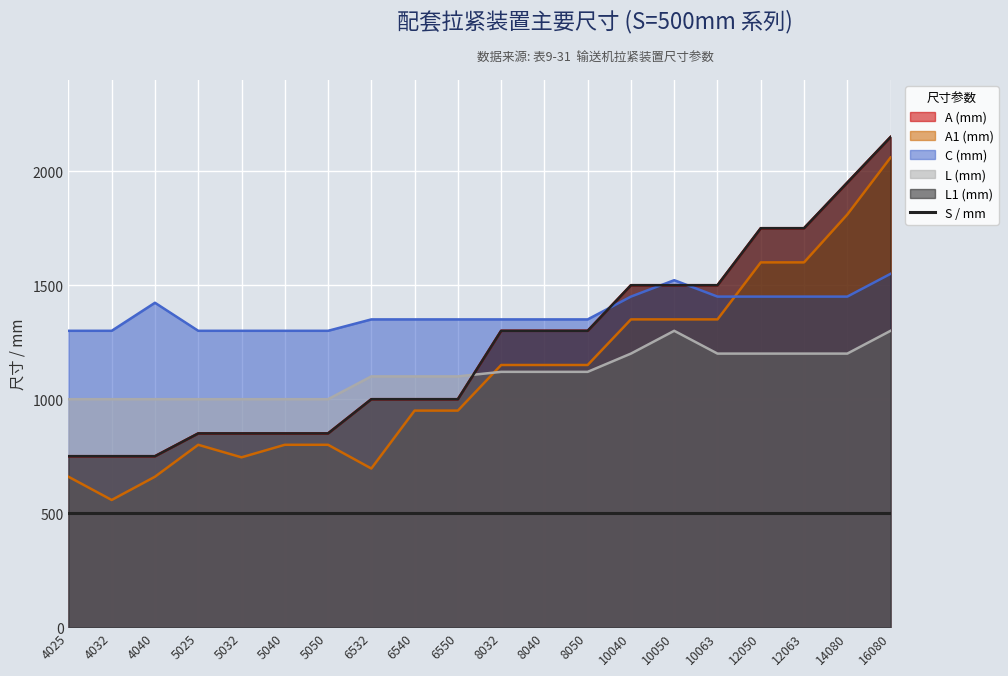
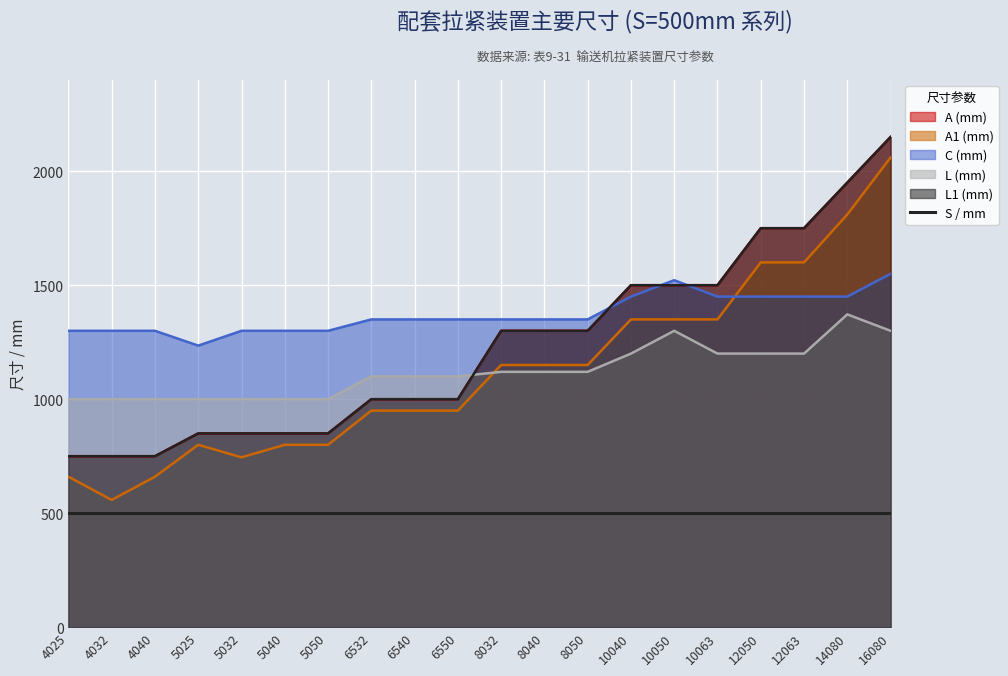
  {
    "A1 (mm)": {
      "4025": 660,
      "4032": 560,
      "4040": 660,
      "5025": 800,
      "5032": 750,
      "5040": 800,
      "5050": 800,
-     "6532": 700,
+     "6532": 950,
      "6540": 950,
      "6550": 950,
      "8032": 1150,
      "8040": 1150,
      "8050": 1150,
      "10040": 1350,
      "10050": 1350,
      "10063": 1350,
      "12050": 1600,
      "12063": 1600,
      "14080": 1810,
      "16080": 2060
    },
    "C (mm)": {
      "4025": 1300,
      "4032": 1300,
-     "4040": 1420,
-     "5025": 1300,
+     "4040": 1300,
+     "5025": 1240,
      "5032": 1300,
      "5040": 1300,
      "5050": 1300,
      "6532": 1350,
      "6540": 1350,
      "6550": 1350,
      "8032": 1350,
      "8040": 1350,
      "8050": 1350,
      "10040": 1450,
      "10050": 1520,
      "10063": 1450,
      "12050": 1450,
      "12063": 1450,
      "14080": 1450,
      "16080": 1550
    },
    "L (mm)": {
      "4025": 1000,
      "4032": 1000,
      "4040": 1000,
      "5025": 1000,
      "5032": 1000,
      "5040": 1000,
      "5050": 1000,
      "6532": 1100,
      "6540": 1100,
      "6550": 1100,
      "8032": 1120,
      "8040": 1120,
      "8050": 1120,
      "10040": 1200,
      "10050": 1300,
      "10063": 1200,
      "12050": 1200,
      "12063": 1200,
-     "14080": 1200,
+     "14080": 1370,
      "16080": 1300
    }
  }
